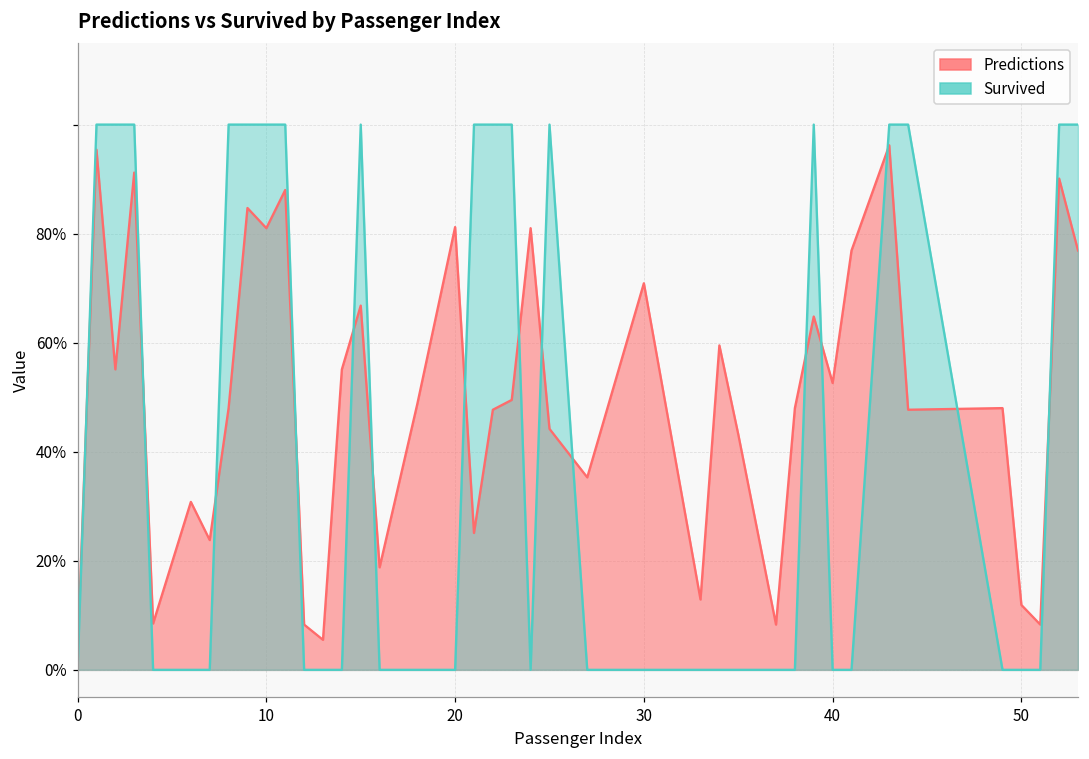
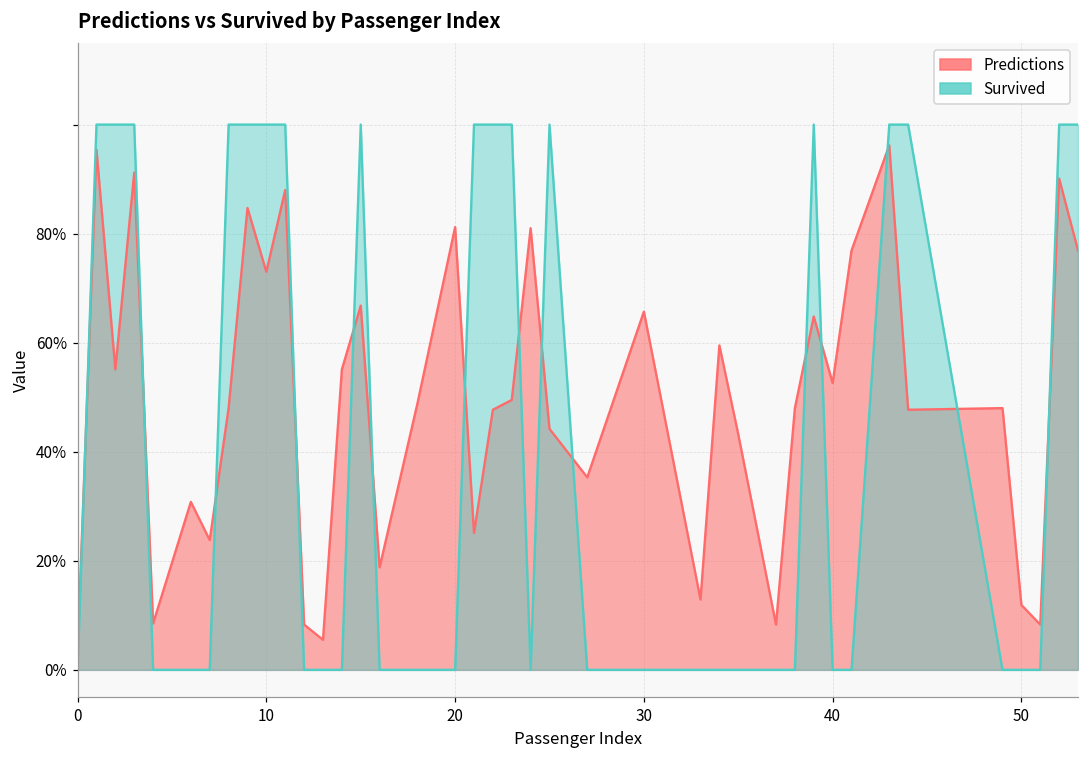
  {
    "Predictions": {
      "0": "3%",
-     "10": "81%",
+     "10": "73%",
      "20": "81%",
-     "30": "71%",
+     "30": "66%",
      "40": "53%",
      "50": "12%"
    },
    "Survived": {
      "0": "0%",
      "10": "100%",
      "20": "0%",
      "30": "0%",
      "40": "0%",
      "50": "0%"
    }
  }
